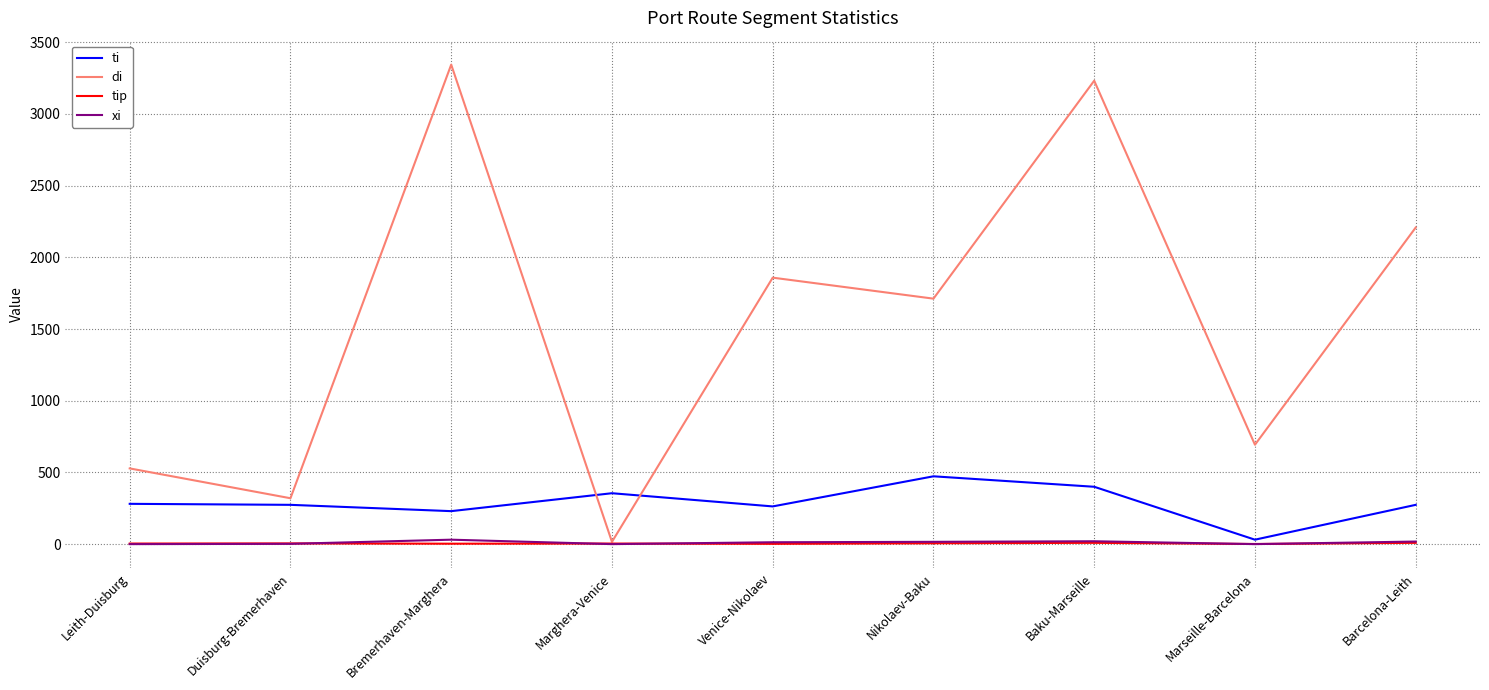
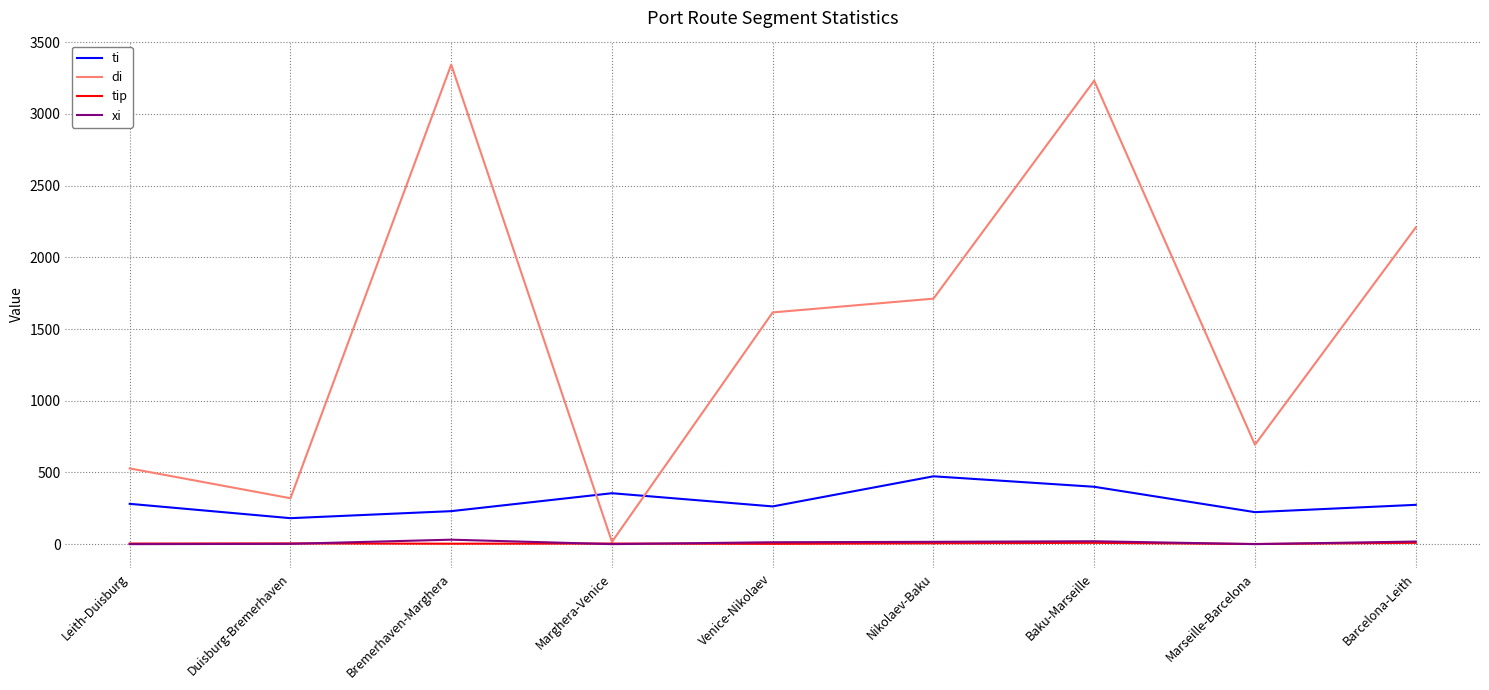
  {
    "ti": {
      "Leith-Duisburg": 280,
-     "Duisburg-Bremerhaven": 270,
+     "Duisburg-Bremerhaven": 180,
      "Bremerhaven-Marghera": 230,
      "Marghera-Venice": 360,
      "Venice-Nikolaev": 260,
      "Nikolaev-Baku": 470,
      "Baku-Marseille": 400,
-     "Marseille-Barcelona": 30,
+     "Marseille-Barcelona": 220,
      "Barcelona-Leith": 270
    },
    "di": {
      "Leith-Duisburg": 530,
      "Duisburg-Bremerhaven": 320,
      "Bremerhaven-Marghera": 3340,
-     "Venice-Nikolaev": 1860,
+     "Venice-Nikolaev": 1620,
      "Nikolaev-Baku": 1710,
      "Baku-Marseille": 3230,
      "Marseille-Barcelona": 690,
      "Barcelona-Leith": 2210
    },
    "tip": {
      "Bremerhaven-Marghera": 0
    },
    "xi": {
      "Bremerhaven-Marghera": 30
    }
  }
